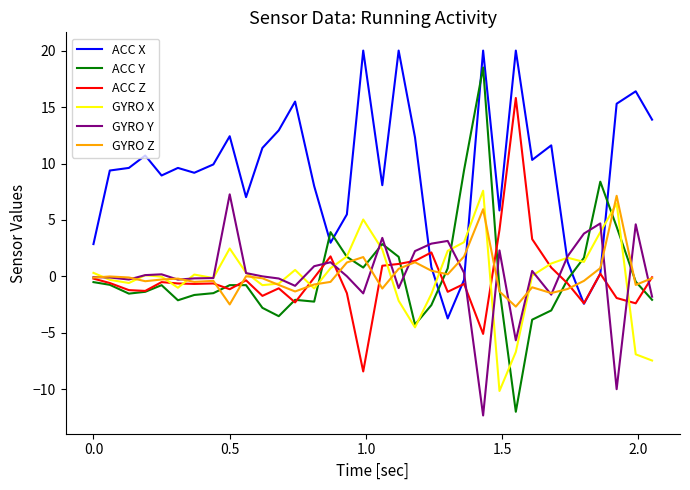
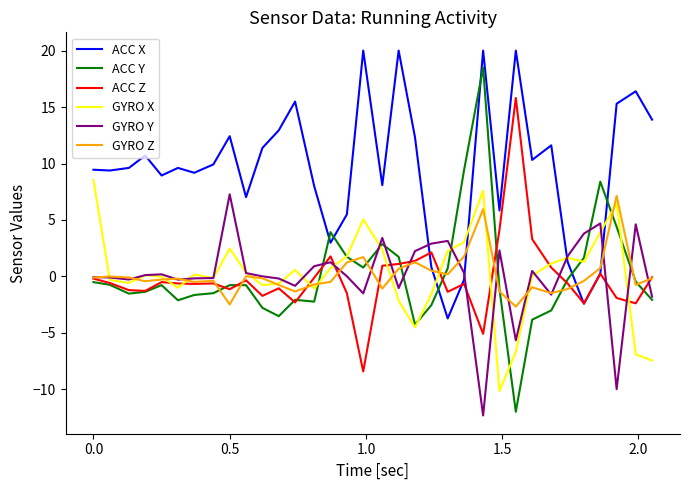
  {
    "ACC X": {
-     "0.0": 2.9,
+     "0.0": 9.5,
      "0.5": 12.4
    },
    "ACC Y": {
      "0.0": -0.5,
      "0.5": -0.8
    },
    "ACC Z": {
      "0.5": -1.1
    },
    "GYRO X": {
-     "0.0": 0.3,
+     "0.0": 8.5,
      "0.5": 2.5
    },
    "GYRO Y": {
      "0.5": 7.3
    },
    "GYRO Z": {
      "0.5": -2.5
    }
  }
